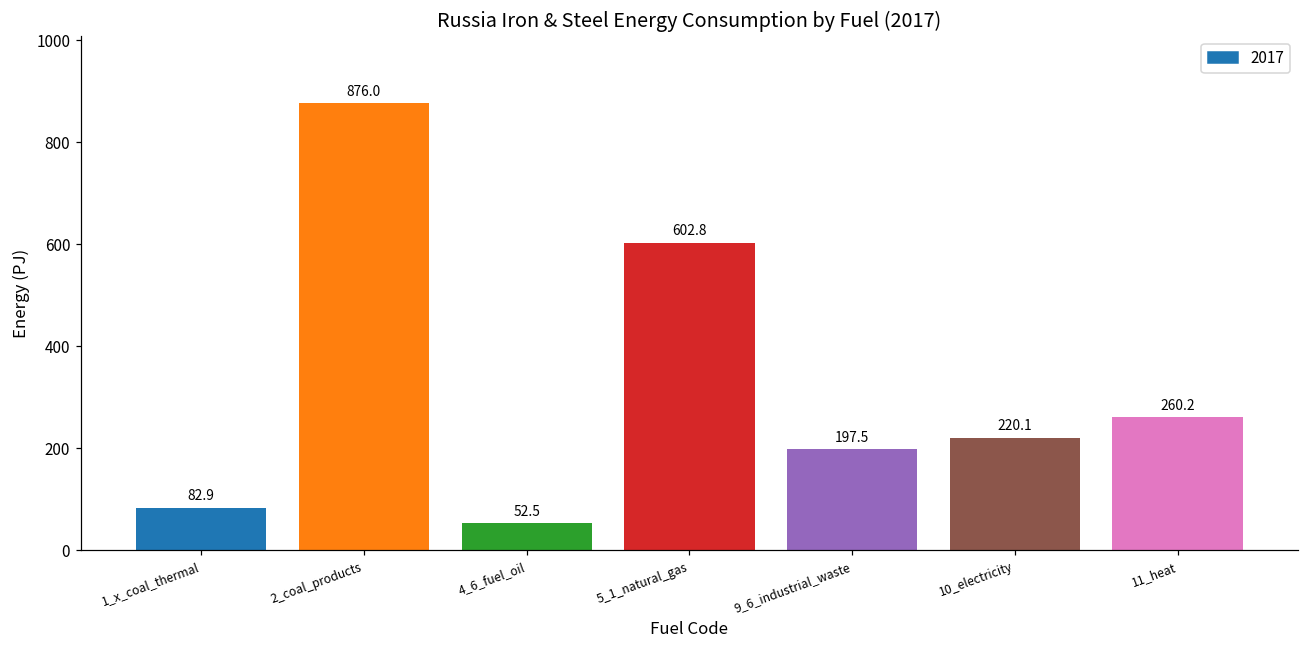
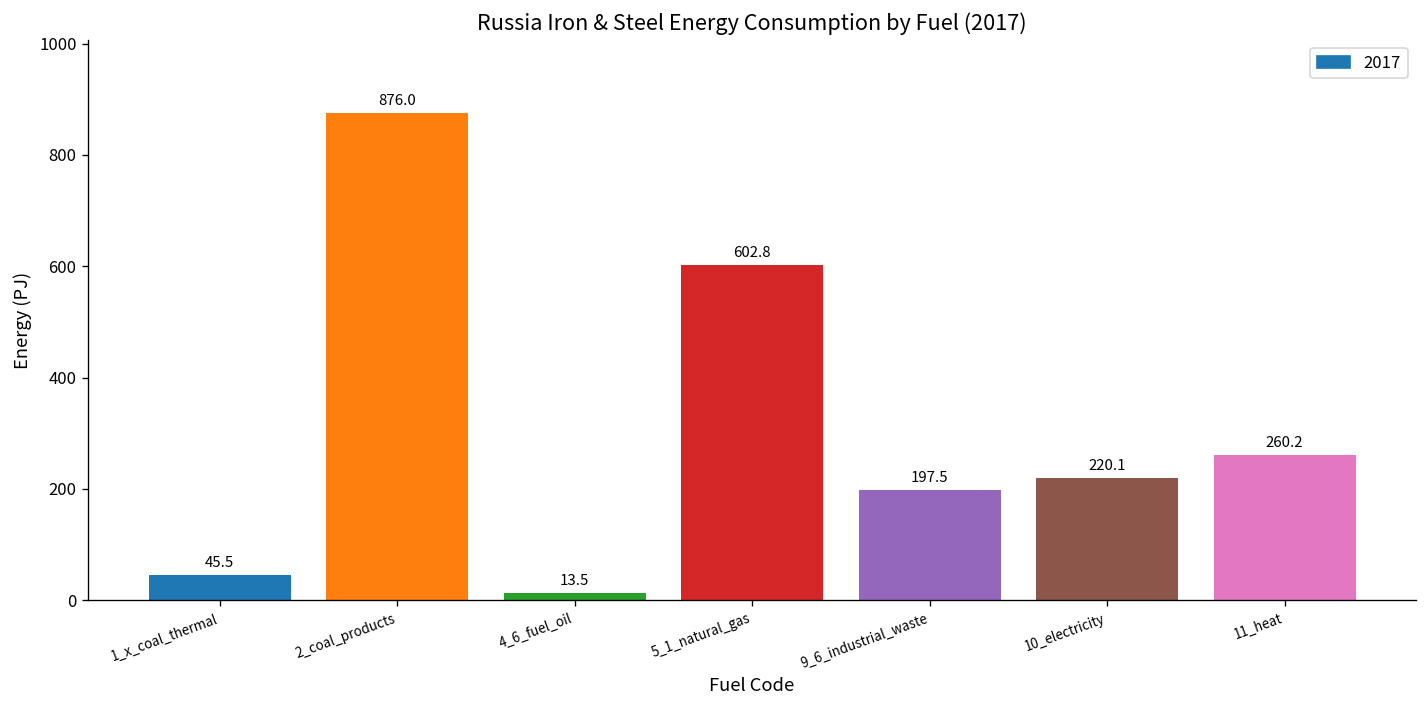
  {
-   "1_x_coal_thermal": 82.9,
+   "1_x_coal_thermal": 45.5,
    "2_coal_products": 876.0,
-   "4_6_fuel_oil": 52.5,
+   "4_6_fuel_oil": 13.5,
    "5_1_natural_gas": 602.8,
    "9_6_industrial_waste": 197.5,
    "10_electricity": 220.1,
    "11_heat": 260.2
  }
